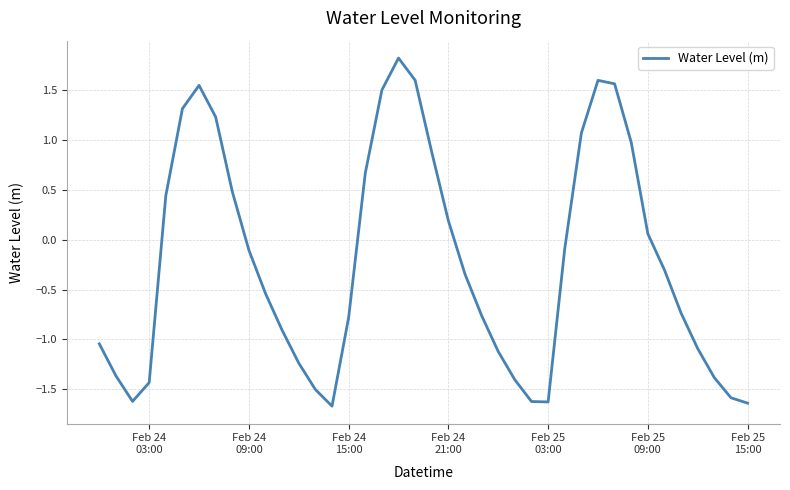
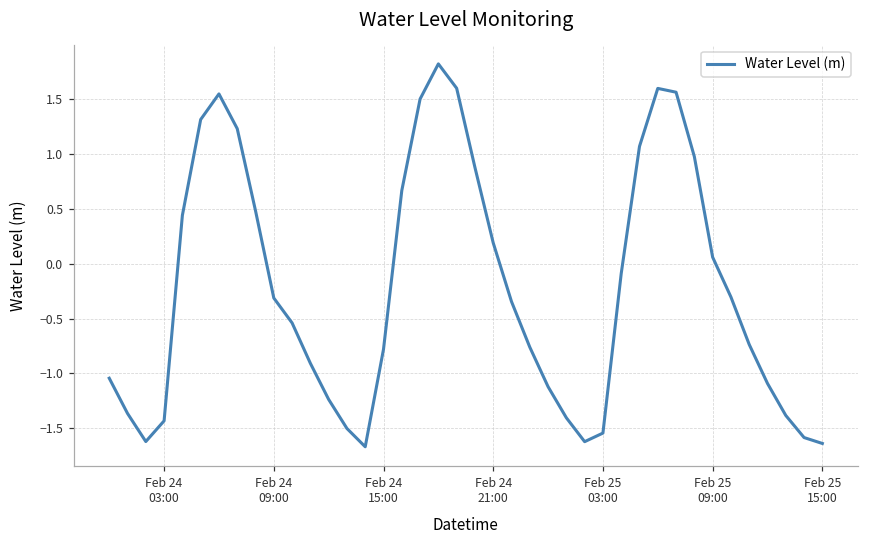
  {
    "Feb 24 03:00": -1.4,
-   "Feb 24 09:00": -0.1,
+   "Feb 24 09:00": -0.3,
    "Feb 24 15:00": -0.8,
    "Feb 24 21:00": 0.2,
-   "Feb 25 03:00": -1.6,
+   "Feb 25 03:00": -1.5,
    "Feb 25 09:00": 0.1,
    "Feb 25 15:00": -1.6
  }
